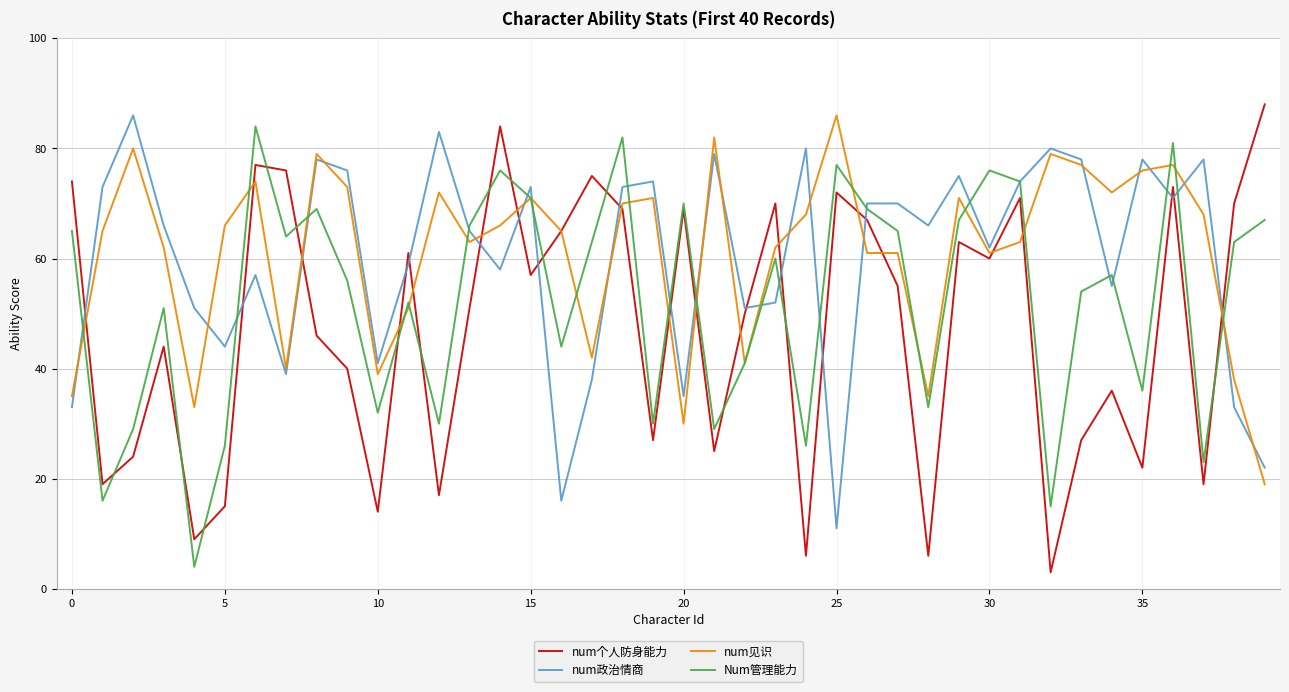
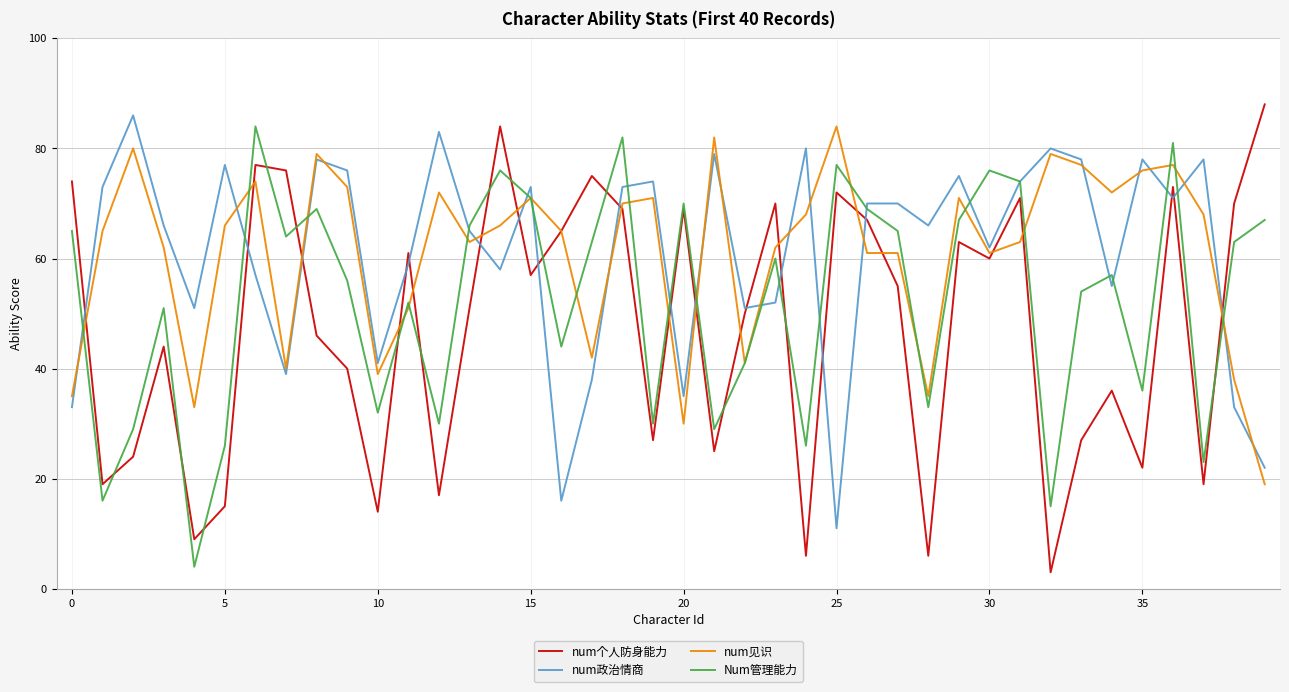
  {
    "num个人防身能力": {
      "0": 74,
      "5": 15,
      "10": 14,
      "15": 57,
      "20": 69,
      "25": 72,
      "30": 60,
      "35": 22
    },
    "num政治情商": {
      "0": 33,
-     "5": 44,
+     "5": 77,
      "10": 41,
      "15": 73,
      "20": 35,
      "25": 11,
      "30": 62,
      "35": 78
    },
    "num见识": {
      "0": 35,
      "5": 66,
      "10": 39,
      "20": 30,
-     "25": 86,
+     "25": 84,
      "30": 61,
      "35": 76
    },
    "Num管理能力": {
      "0": 65,
      "5": 26,
      "10": 32,
      "20": 70,
      "25": 77,
      "30": 76,
      "35": 36
    }
  }
